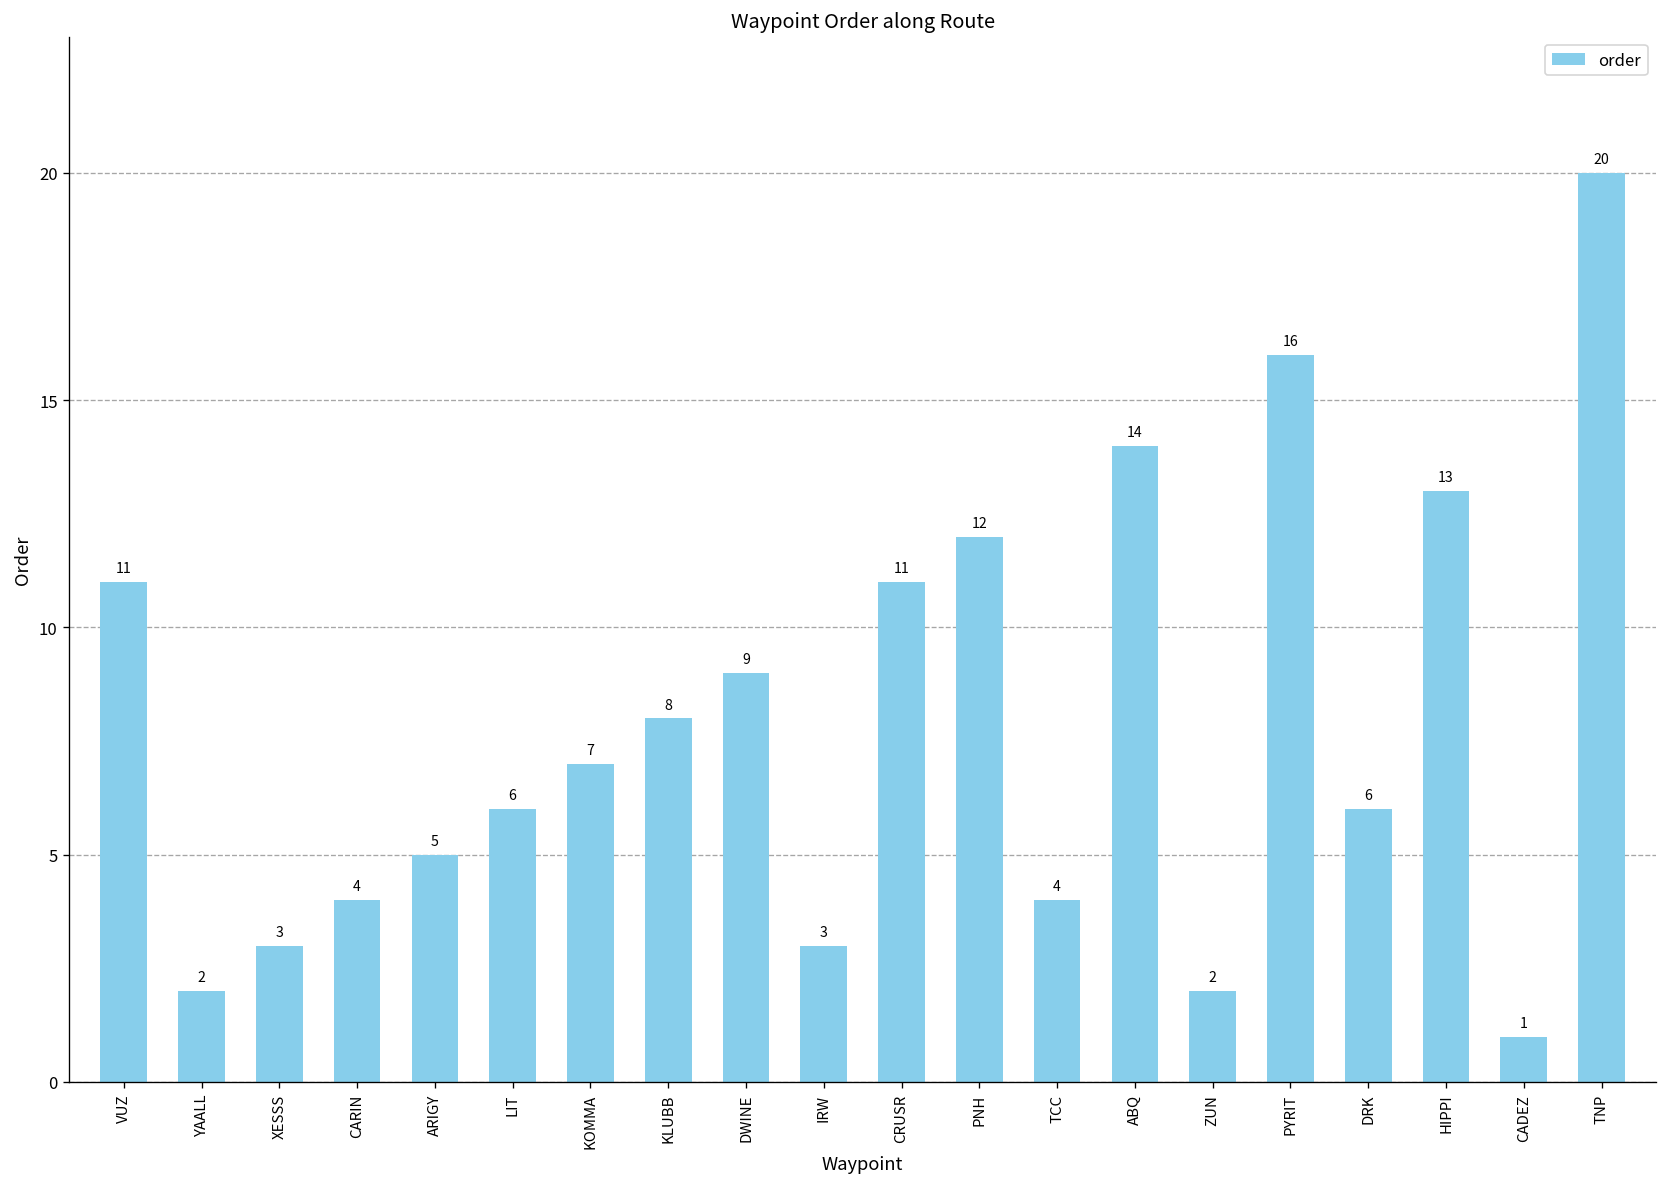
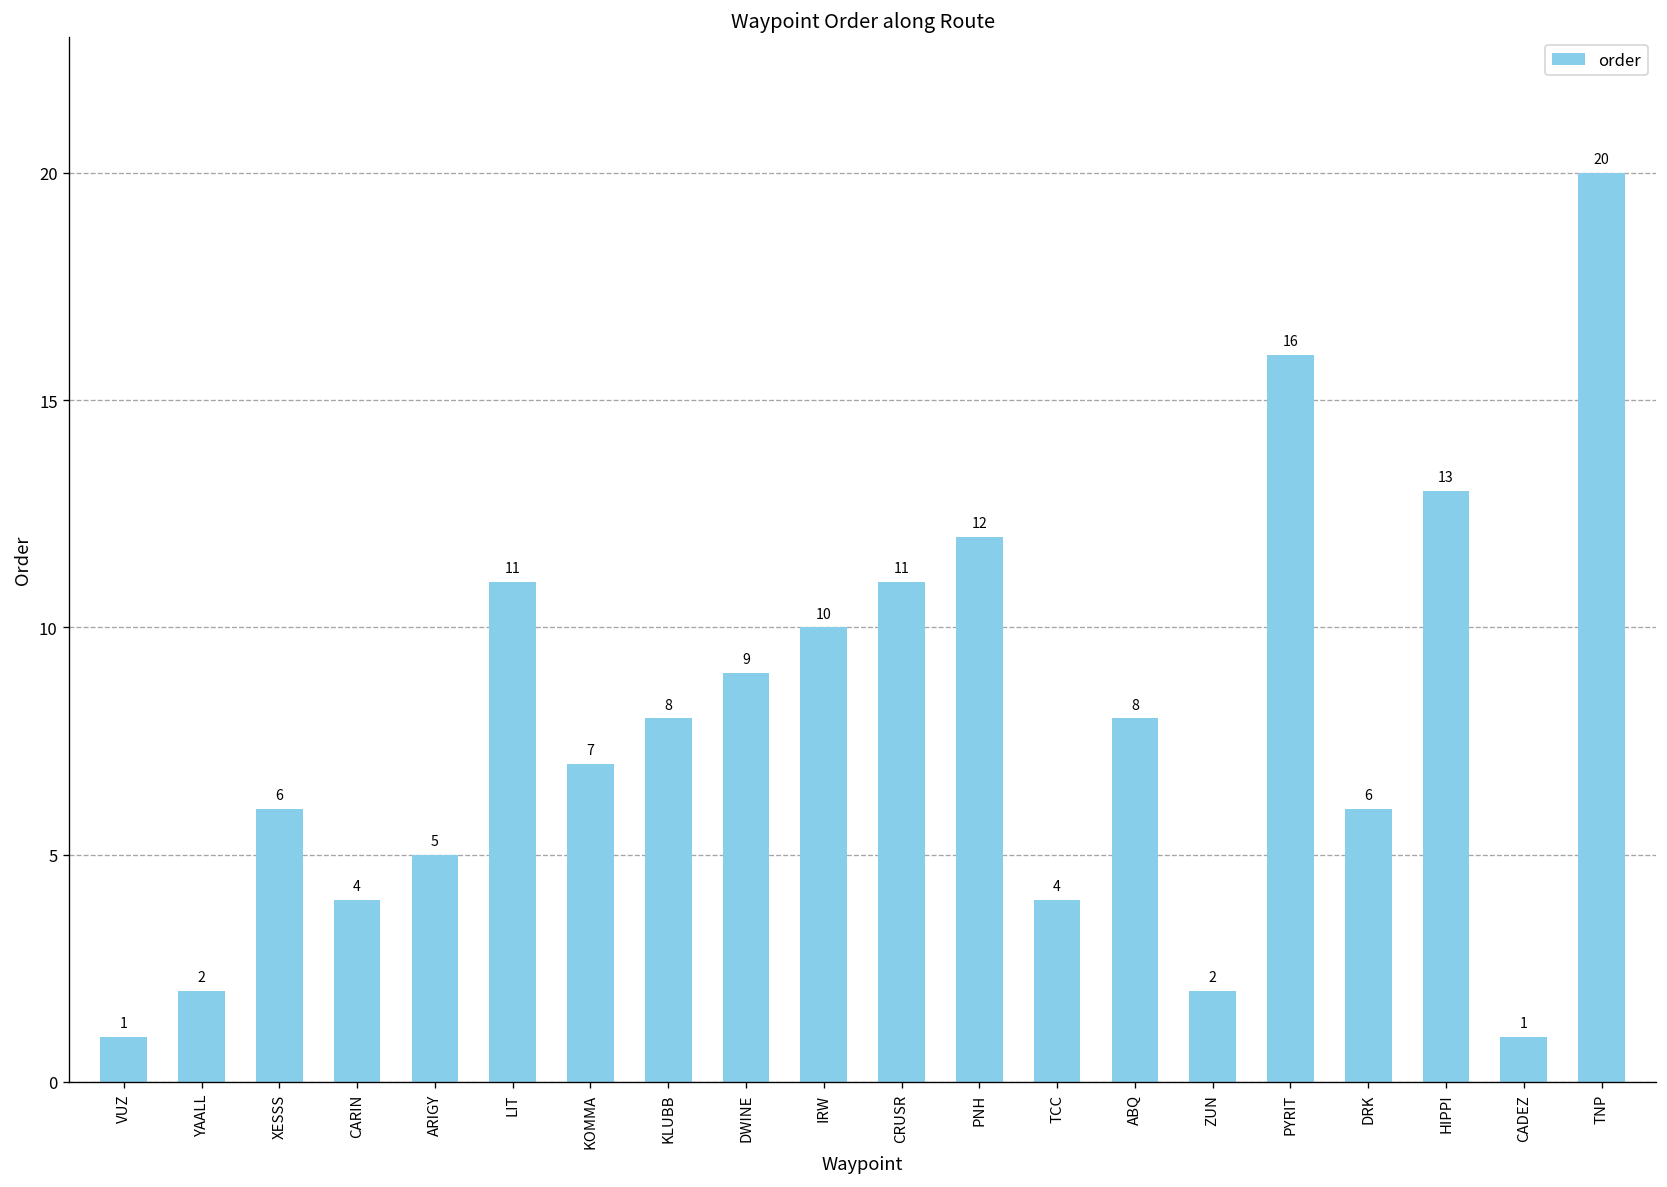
  {
-   "VUZ": 11,
+   "VUZ": 1,
    "YAALL": 2,
-   "XESSS": 3,
+   "XESSS": 6,
    "CARIN": 4,
    "ARIGY": 5,
-   "LIT": 6,
+   "LIT": 11,
    "KOMMA": 7,
    "KLUBB": 8,
    "DWINE": 9,
-   "IRW": 3,
+   "IRW": 10,
    "CRUSR": 11,
    "PNH": 12,
    "TCC": 4,
-   "ABQ": 14,
+   "ABQ": 8,
    "ZUN": 2,
    "PYRIT": 16,
    "DRK": 6,
    "HIPPI": 13,
    "CADEZ": 1,
    "TNP": 20
  }
